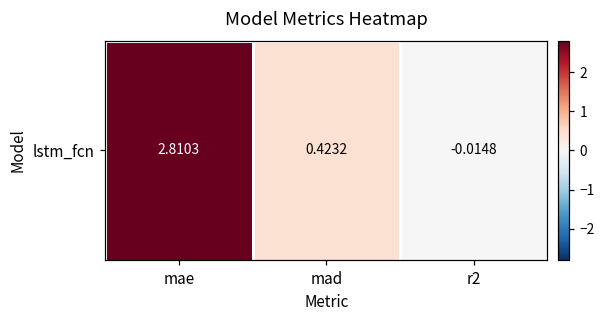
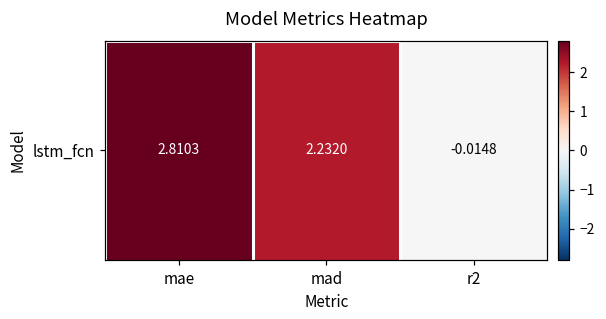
  {
    "lstm_fcn": {
      "mae": 2.8103,
-     "mad": 0.4232,
+     "mad": 2.2320,
      "r2": -0.0148
    }
  }
